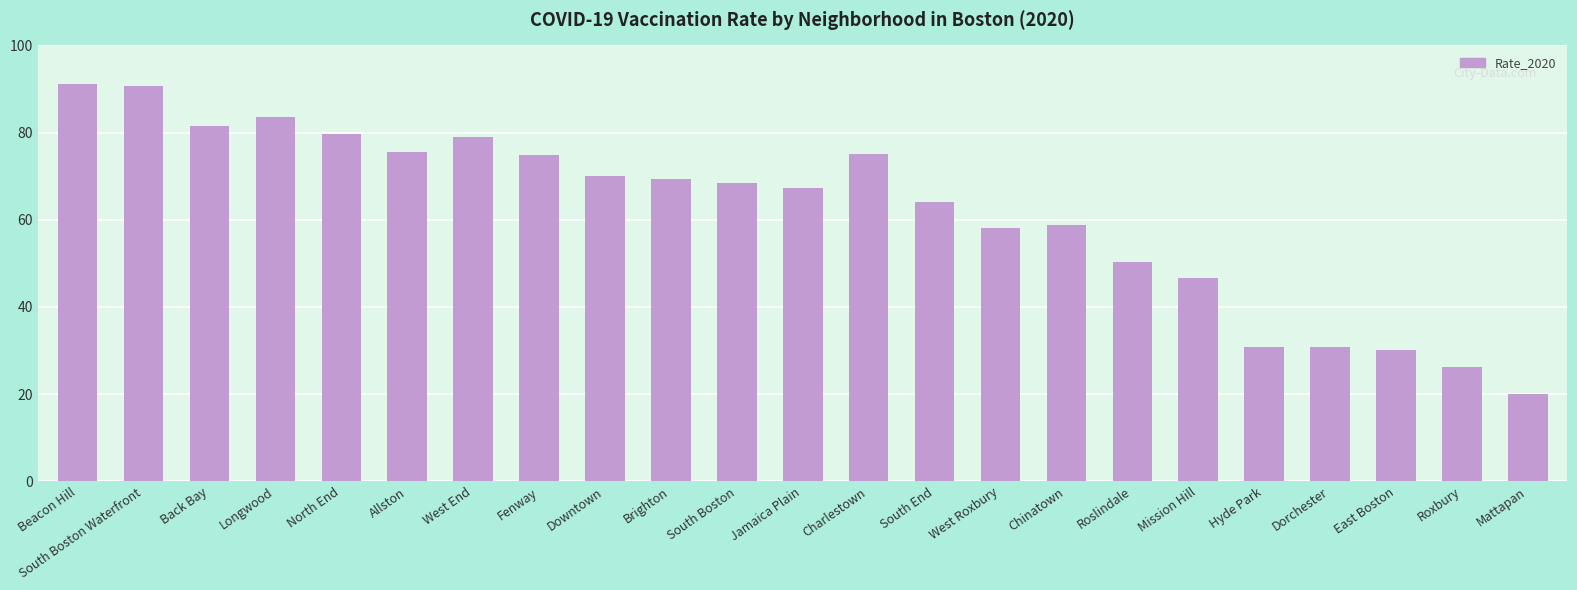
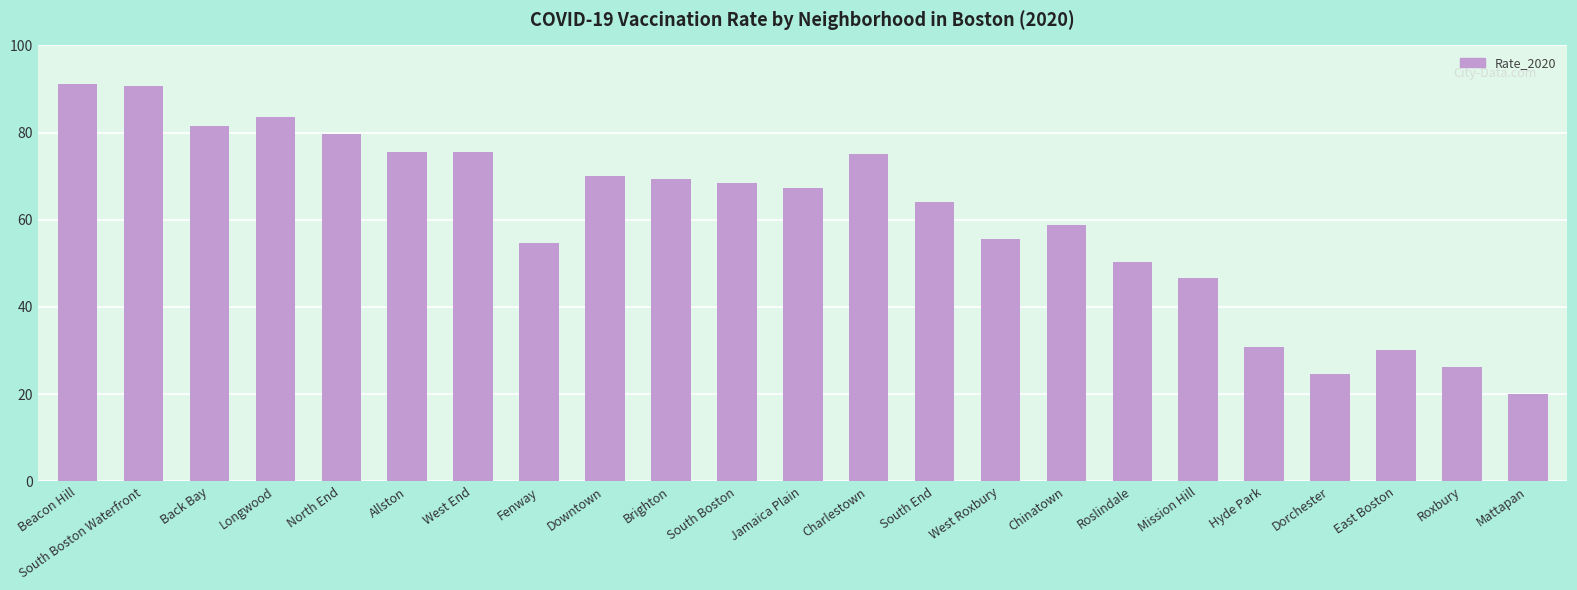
  {
    "Beacon Hill": 91,
    "South Boston Waterfront": 91,
    "Back Bay": 82,
    "Longwood": 84,
    "North End": 80,
    "Allston": 76,
-   "West End": 79,
-   "Fenway": 75,
+   "West End": 76,
+   "Fenway": 55,
    "Downtown": 70,
    "Brighton": 69,
    "South Boston": 68,
    "Jamaica Plain": 67,
    "Charlestown": 75,
    "South End": 64,
-   "West Roxbury": 58,
+   "West Roxbury": 56,
    "Chinatown": 59,
    "Roslindale": 50,
    "Mission Hill": 47,
    "Hyde Park": 31,
-   "Dorchester": 31,
+   "Dorchester": 25,
    "East Boston": 30,
    "Roxbury": 26,
    "Mattapan": 20
  }
